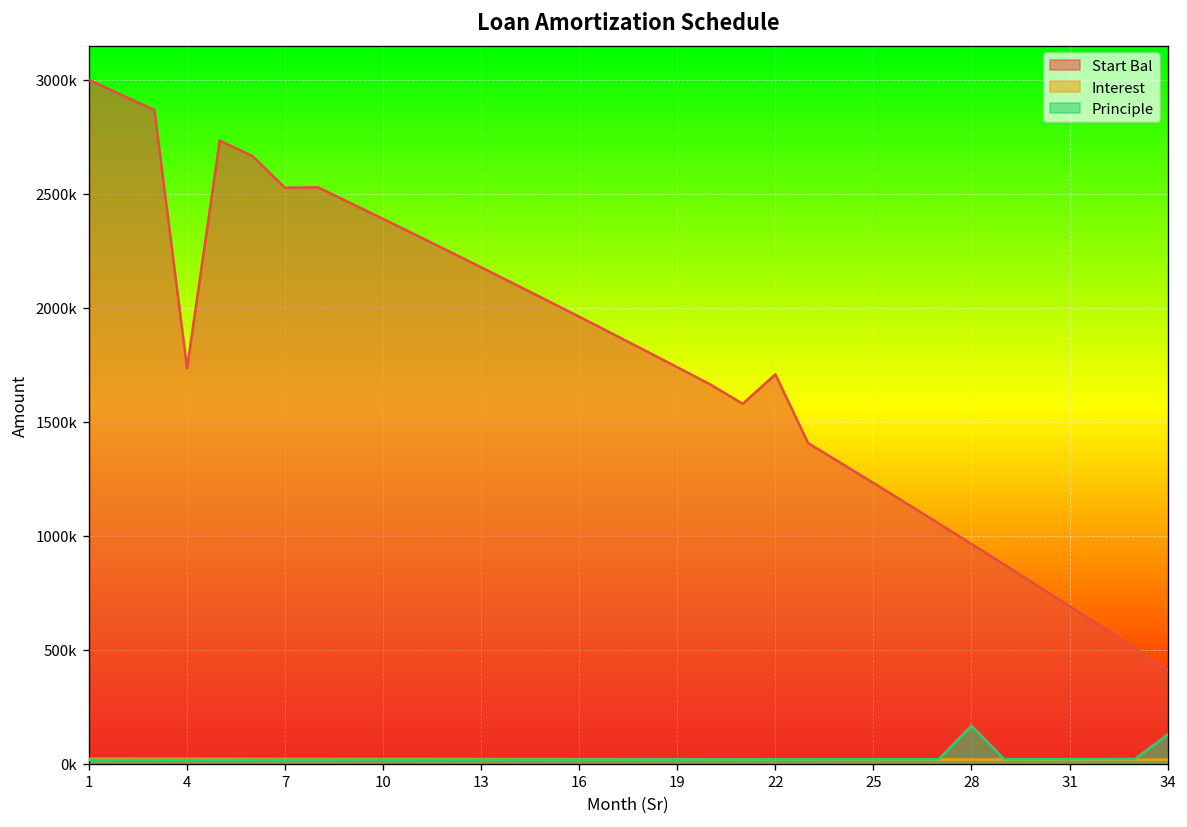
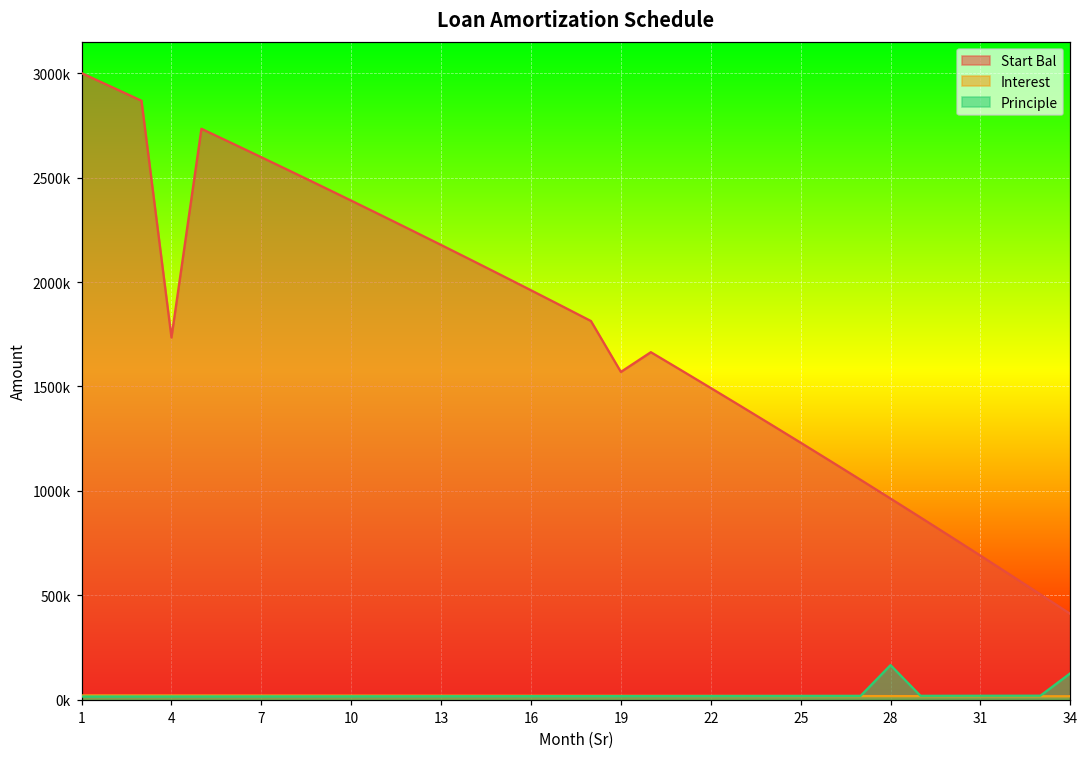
  {
    "Start Bal": {
      "1": 3000000,
      "4": 1730000,
-     "7": 2530000,
+     "7": 2600000,
      "10": 2390000,
      "13": 2180000,
      "16": 1960000,
-     "19": 1740000,
-     "22": 1710000,
+     "19": 1570000,
+     "22": 1490000,
      "25": 1230000,
      "28": 960000,
      "31": 690000,
      "34": 410000
    },
    "Interest": {
      "28": 20000,
      "34": 20000
    },
    "Principle": {
      "28": 170000,
      "34": 130000
    }
  }
